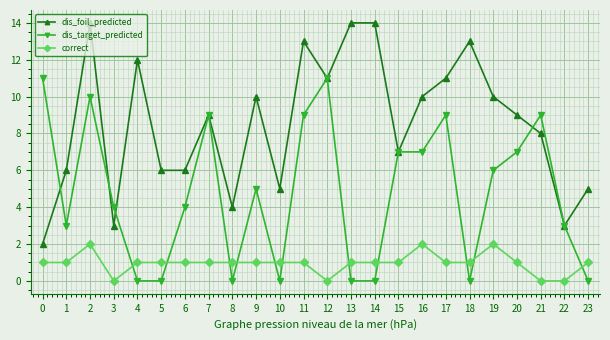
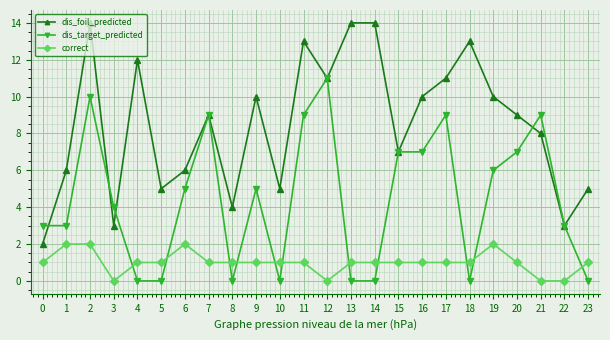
  {
    "dis_foil_predicted": {
      "0": 2,
      "1": 6,
      "3": 3,
      "4": 12,
-     "5": 6,
+     "5": 5,
      "6": 6,
      "8": 4,
      "9": 10,
      "10": 5,
      "11": 13,
      "13": 14,
      "14": 14,
      "16": 10,
      "17": 11,
      "18": 13,
      "19": 10,
      "20": 9,
      "21": 8,
      "23": 5
    },
    "dis_target_predicted": {
-     "0": 11,
+     "0": 3,
      "1": 3,
      "2": 10,
      "3": 4,
      "4": 0,
      "5": 0,
-     "6": 4,
+     "6": 5,
      "8": 0,
      "9": 5,
      "10": 0,
      "11": 9,
      "13": 0,
      "14": 0,
      "16": 7,
      "17": 9,
      "18": 0,
      "19": 6,
      "20": 7,
      "21": 9,
      "23": 0
    },
    "correct": {
      "0": 1,
-     "1": 1,
+     "1": 2,
      "2": 2,
      "3": 0,
      "4": 1,
      "5": 1,
-     "6": 1,
+     "6": 2,
      "7": 1,
      "8": 1,
      "9": 1,
      "10": 1,
      "11": 1,
      "12": 0,
      "13": 1,
      "14": 1,
      "15": 1,
-     "16": 2,
+     "16": 1,
      "17": 1,
      "18": 1,
      "19": 2,
      "20": 1,
      "21": 0,
      "22": 0,
      "23": 1
    }
  }
